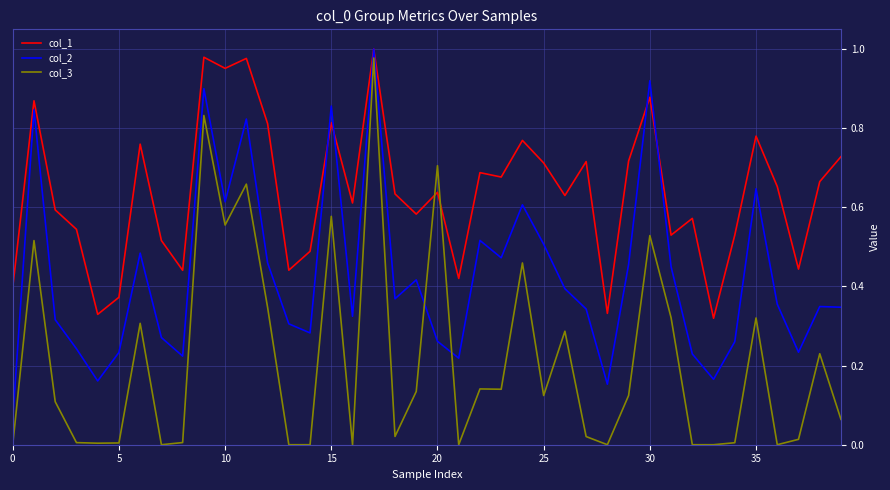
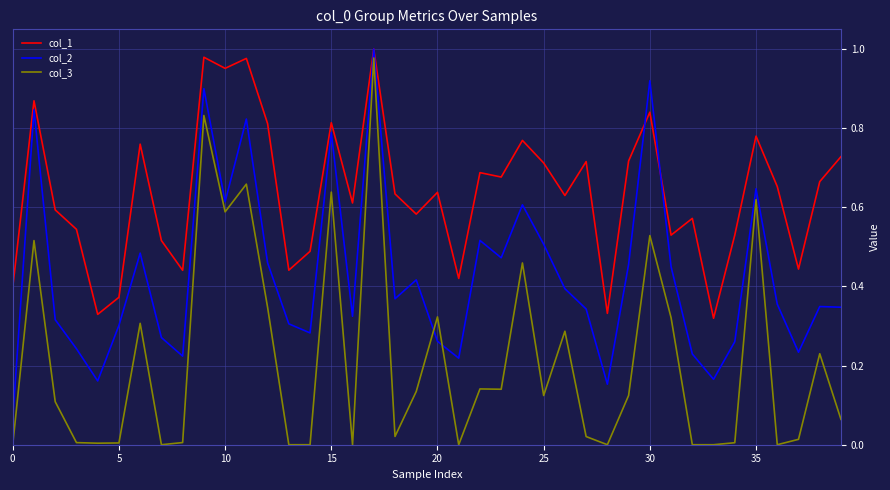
  {
    "col_1": {
      "0": 0.40,
      "5": 0.37,
      "10": 0.95,
      "15": 0.81,
      "20": 0.64,
      "25": 0.71,
-     "30": 0.88,
+     "30": 0.84,
      "35": 0.78
    },
    "col_2": {
      "0": 0.06,
-     "5": 0.23,
+     "5": 0.30,
      "10": 0.61,
-     "15": 0.86,
+     "15": 0.79,
      "20": 0.26,
      "25": 0.51,
      "30": 0.92,
      "35": 0.65
    },
    "col_3": {
      "0": 0.00,
      "5": 0.00,
-     "10": 0.56,
-     "15": 0.58,
-     "20": 0.71,
+     "10": 0.59,
+     "15": 0.64,
+     "20": 0.32,
      "25": 0.12,
      "30": 0.53,
-     "35": 0.32
+     "35": 0.62
    }
  }
